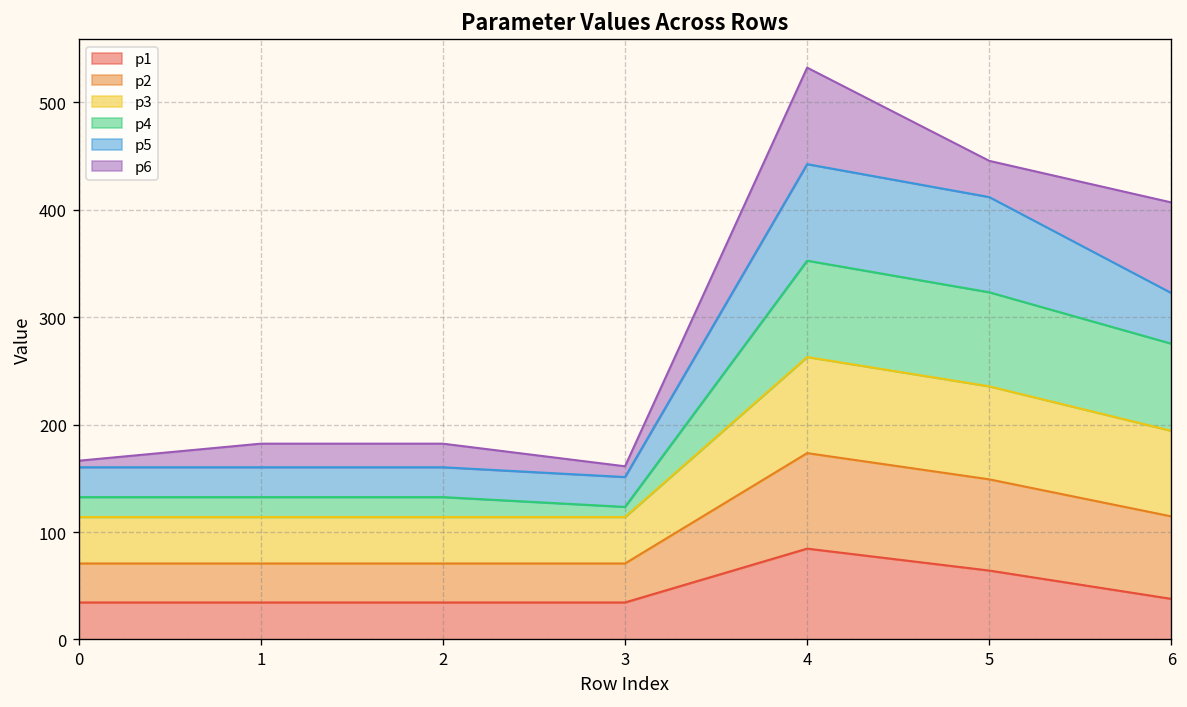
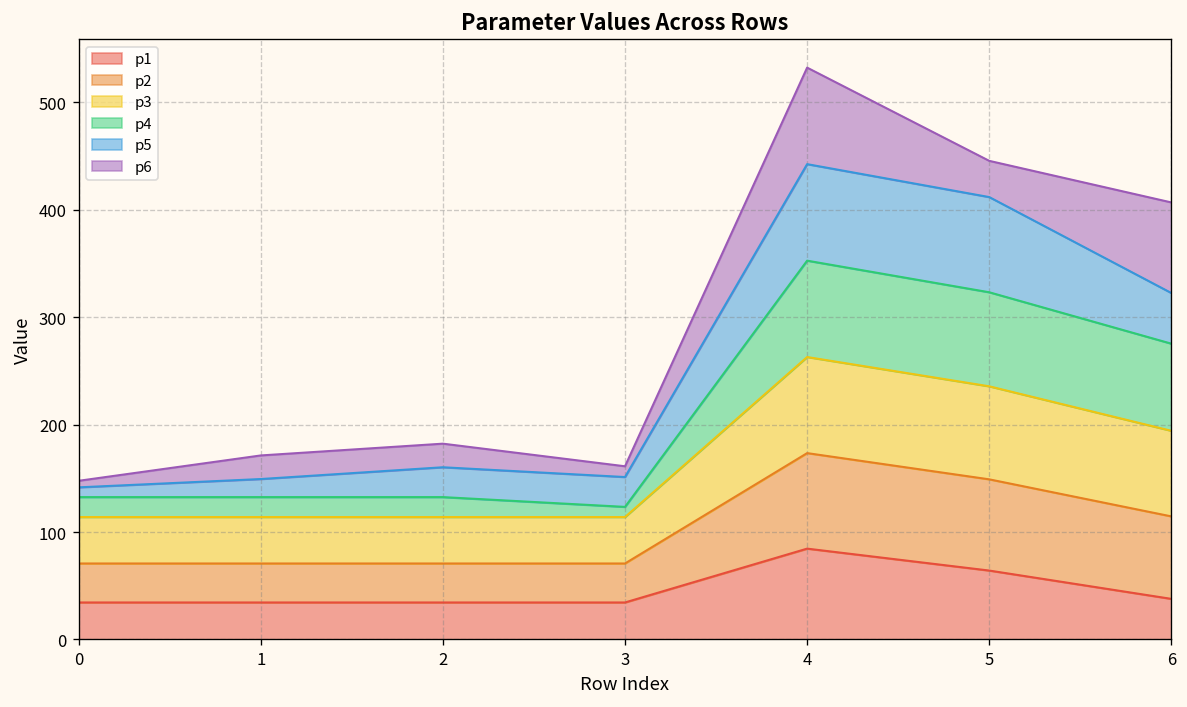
  {
    "p4": {
      "0": 20,
      "1": 20,
      "2": 20,
      "3": 10,
      "4": 90,
      "5": 90,
      "6": 80
    },
    "p5": {
-     "0": 30,
-     "1": 30,
+     "0": 10,
+     "1": 20,
      "2": 30,
      "3": 30,
      "4": 90,
      "5": 90,
      "6": 50
    },
    "p6": {
      "0": 10,
      "1": 20,
      "2": 20,
      "3": 10,
      "4": 90,
      "5": 30,
      "6": 80
    }
  }
